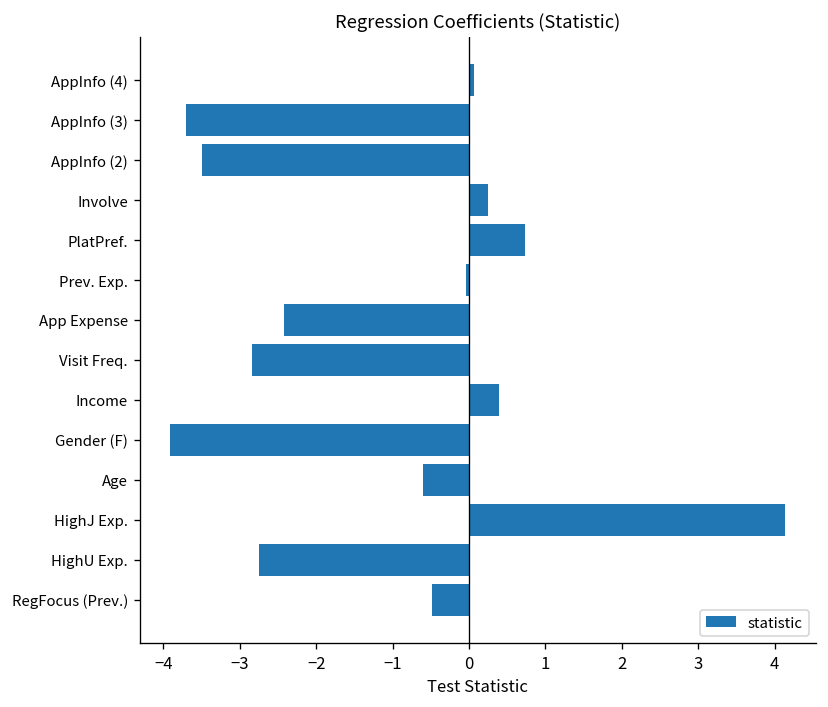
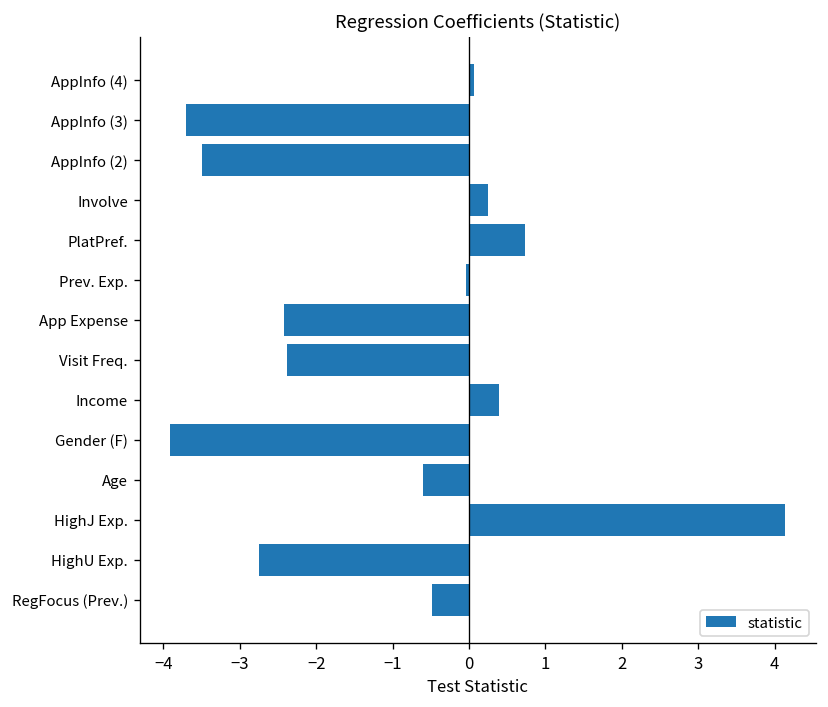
  {
    "AppInfo (4)": 0.1,
    "AppInfo (3)": -3.7,
    "AppInfo (2)": -3.5,
    "Involve": 0.3,
    "PlatPref.": 0.7,
    "Prev. Exp.": 0.0,
    "App Expense": -2.4,
-   "Visit Freq.": -2.8,
+   "Visit Freq.": -2.4,
    "Income": 0.4,
    "Gender (F)": -3.9,
    "Age": -0.6,
    "HighJ Exp.": 4.1,
    "HighU Exp.": -2.8,
    "RegFocus (Prev.)": -0.5
  }
